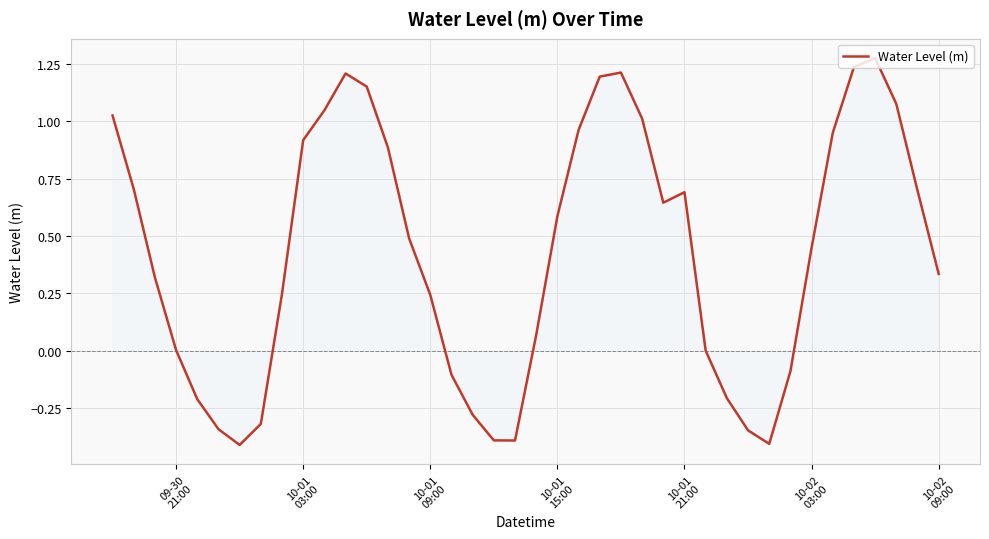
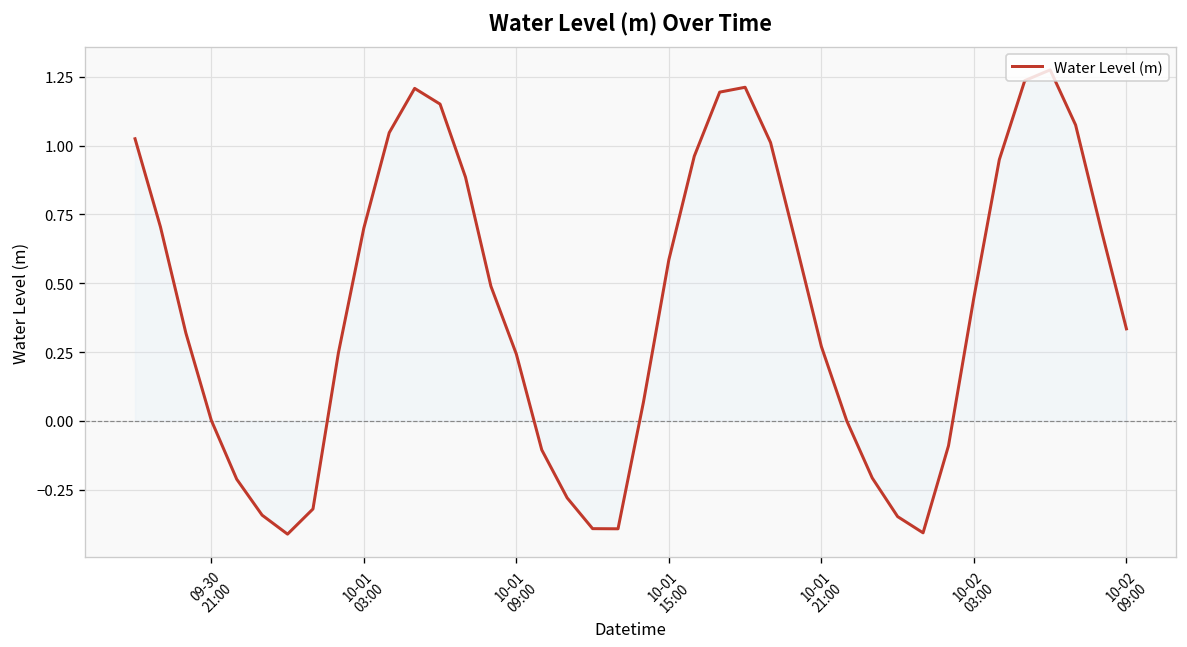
  {
    "Water Level (m)": {
-     "10-01 03:00": 0.92,
-     "10-01 21:00": 0.69
+     "10-01 03:00": 0.70,
+     "10-01 21:00": 0.27
    }
  }
